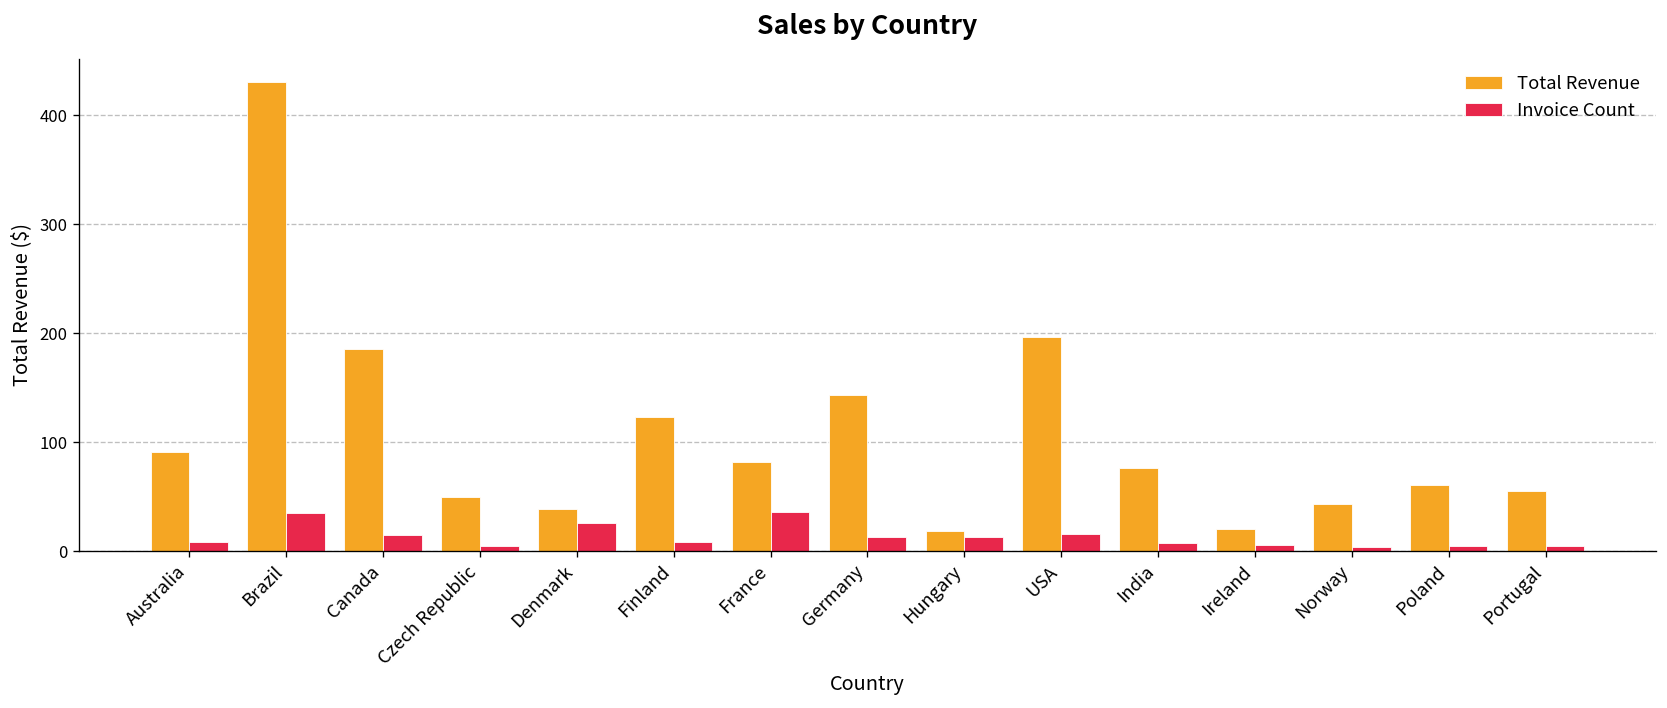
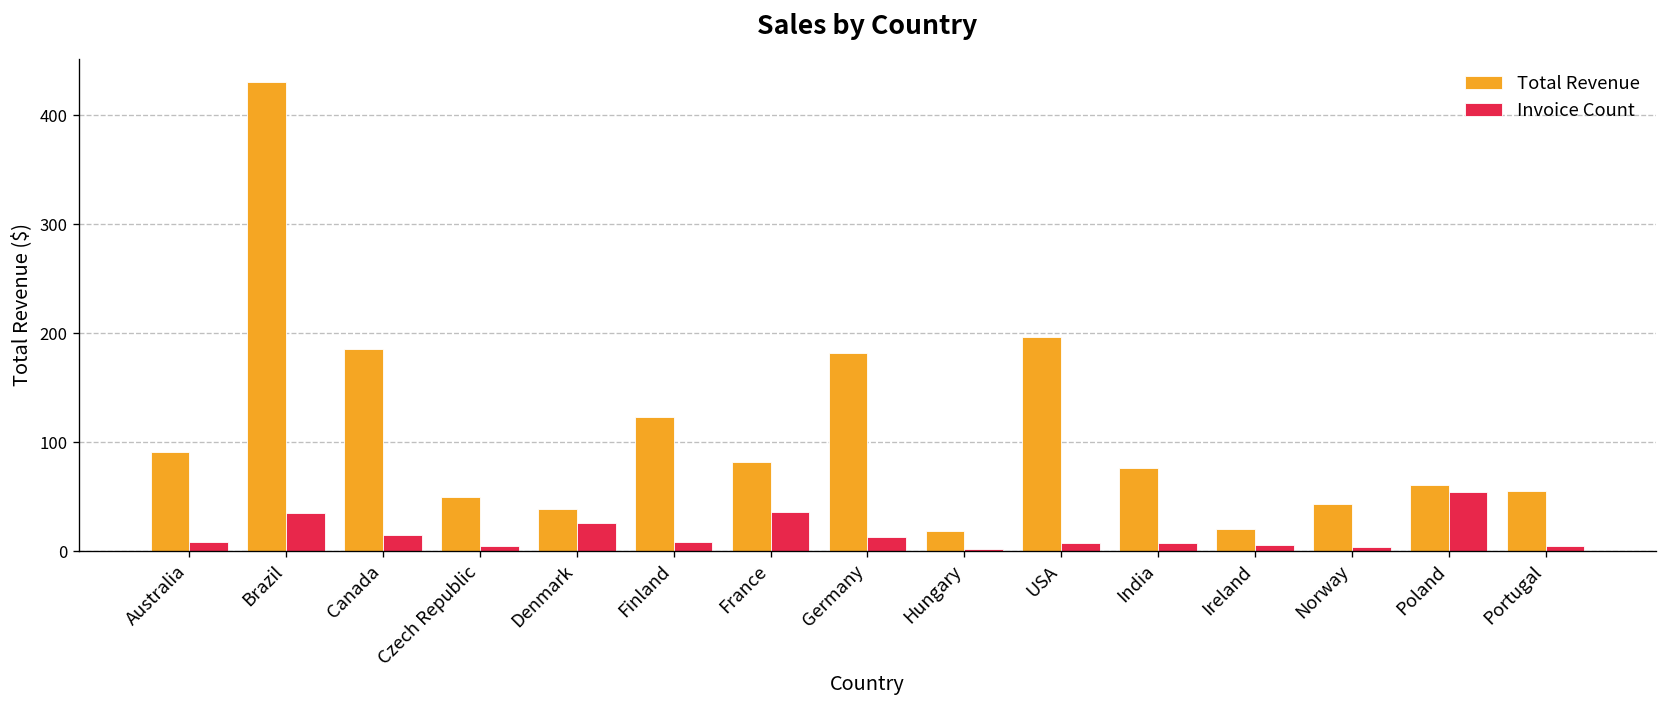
  {
    "Total Revenue": {
      "Australia": 90,
      "Brazil": 430,
      "Canada": 190,
      "Czech Republic": 50,
      "Denmark": 40,
      "Finland": 120,
      "France": 80,
-     "Germany": 140,
+     "Germany": 180,
      "Hungary": 20,
      "USA": 200,
      "India": 80,
      "Ireland": 20,
      "Norway": 40,
      "Poland": 60,
      "Portugal": 60
    },
    "Invoice Count": {
      "Australia": 10,
      "Brazil": 40,
      "Canada": 20,
      "Czech Republic": 10,
      "Denmark": 30,
      "Finland": 10,
      "France": 40,
      "Germany": 10,
-     "Hungary": 10,
-     "USA": 20,
+     "Hungary": 0,
+     "USA": 10,
      "India": 10,
      "Ireland": 10,
      "Norway": 0,
-     "Poland": 10,
+     "Poland": 50,
      "Portugal": 10
    }
  }
